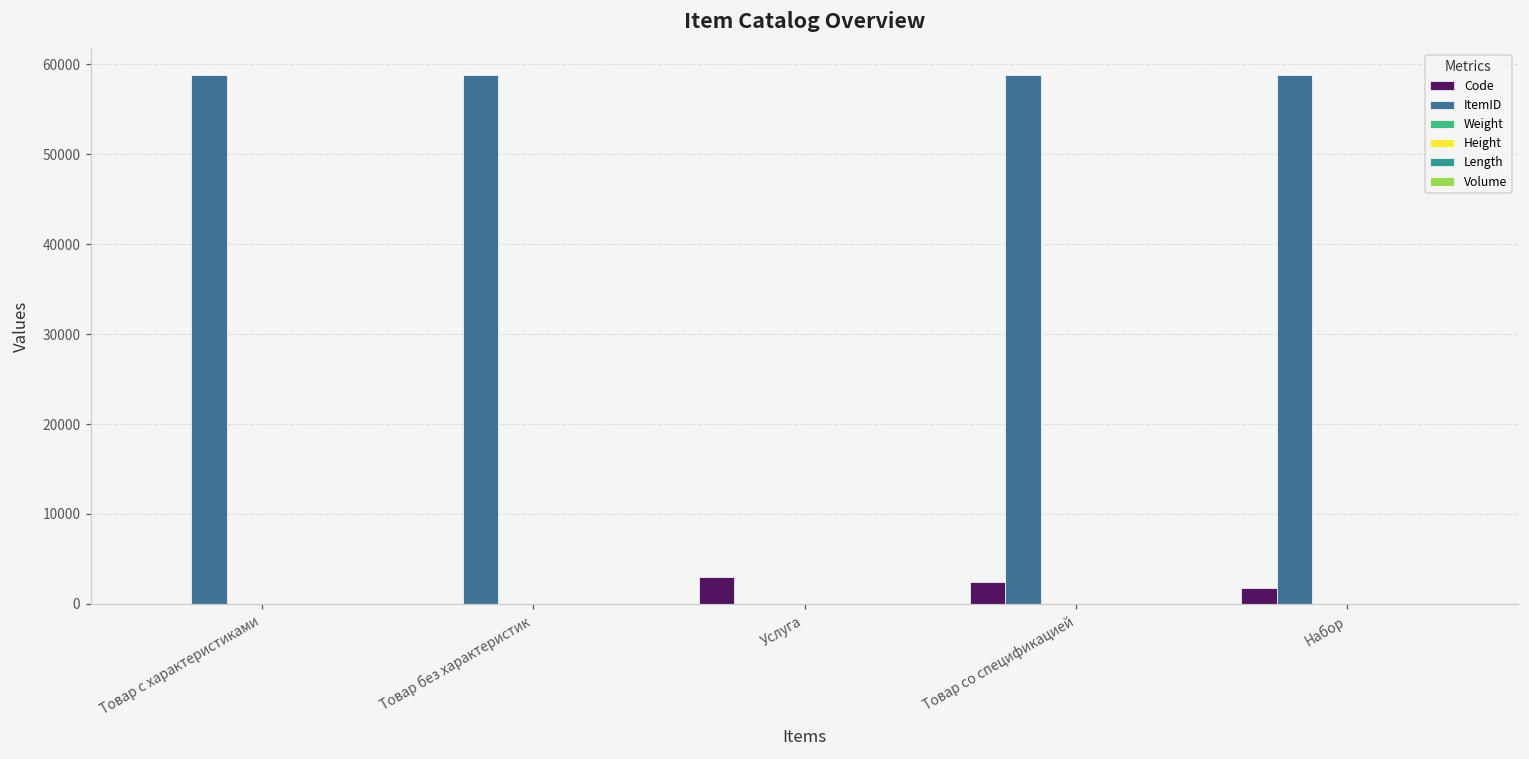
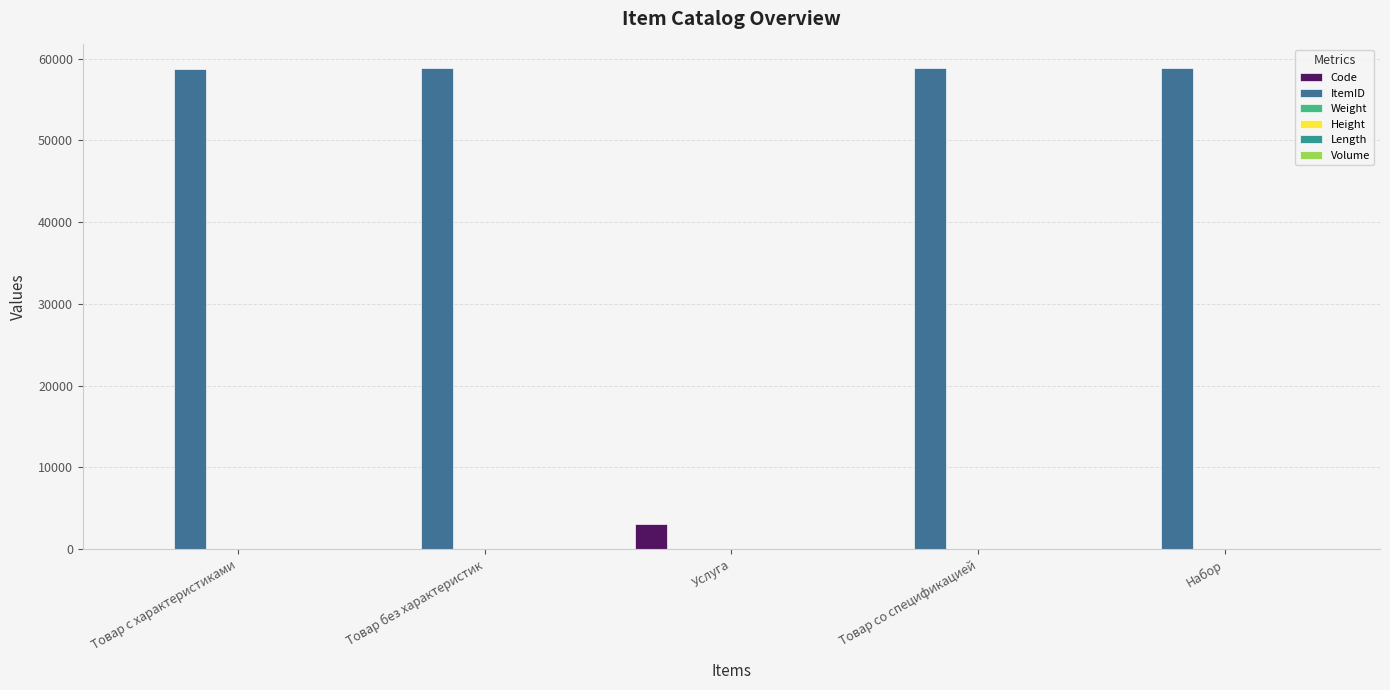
  {
    "Code": {
      "Услуга": 3000,
-     "Товар со спецификацией": 2000,
-     "Набор": 2000
+     "Товар со спецификацией": 0,
+     "Набор": 0
    },
    "Height": {
      "Товар с характеристиками": 0,
      "Товар без характеристик": 0,
      "Услуга": 0,
      "Товар со спецификацией": 0,
      "Набор": 0
    },
    "Volume": {
      "Товар с характеристиками": 0,
      "Товар без характеристик": 0,
      "Услуга": 0,
      "Товар со спецификацией": 0,
      "Набор": 0
    }
  }
